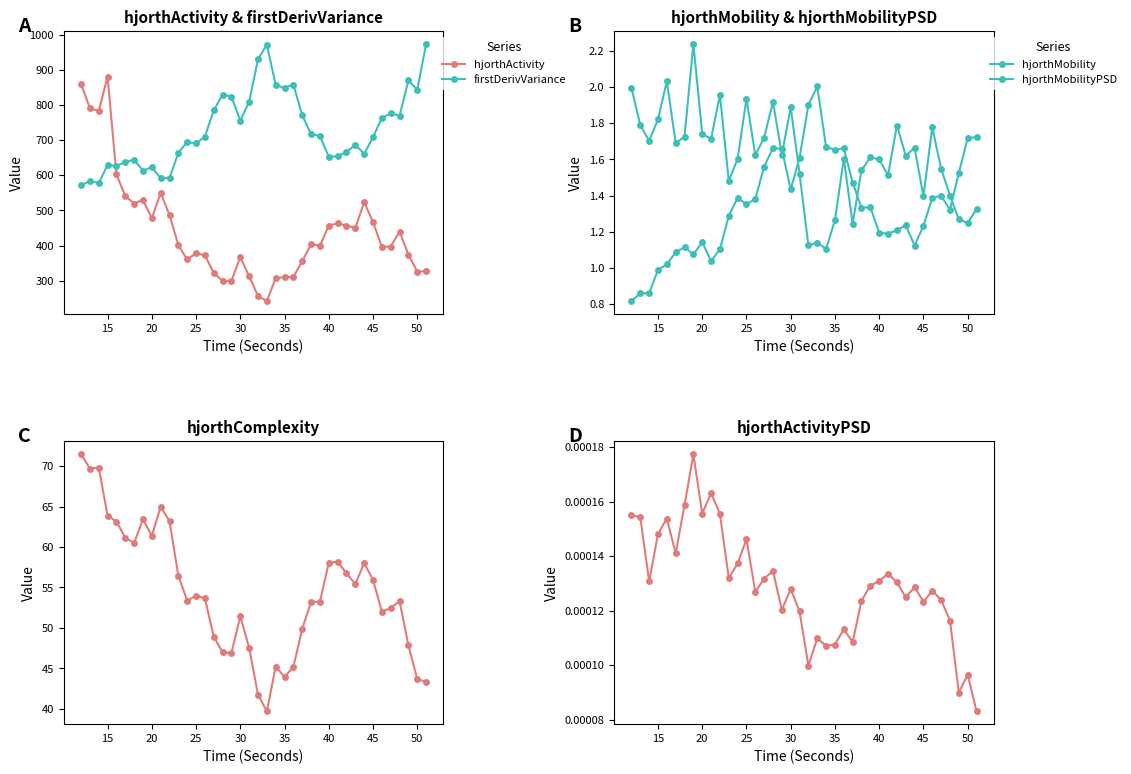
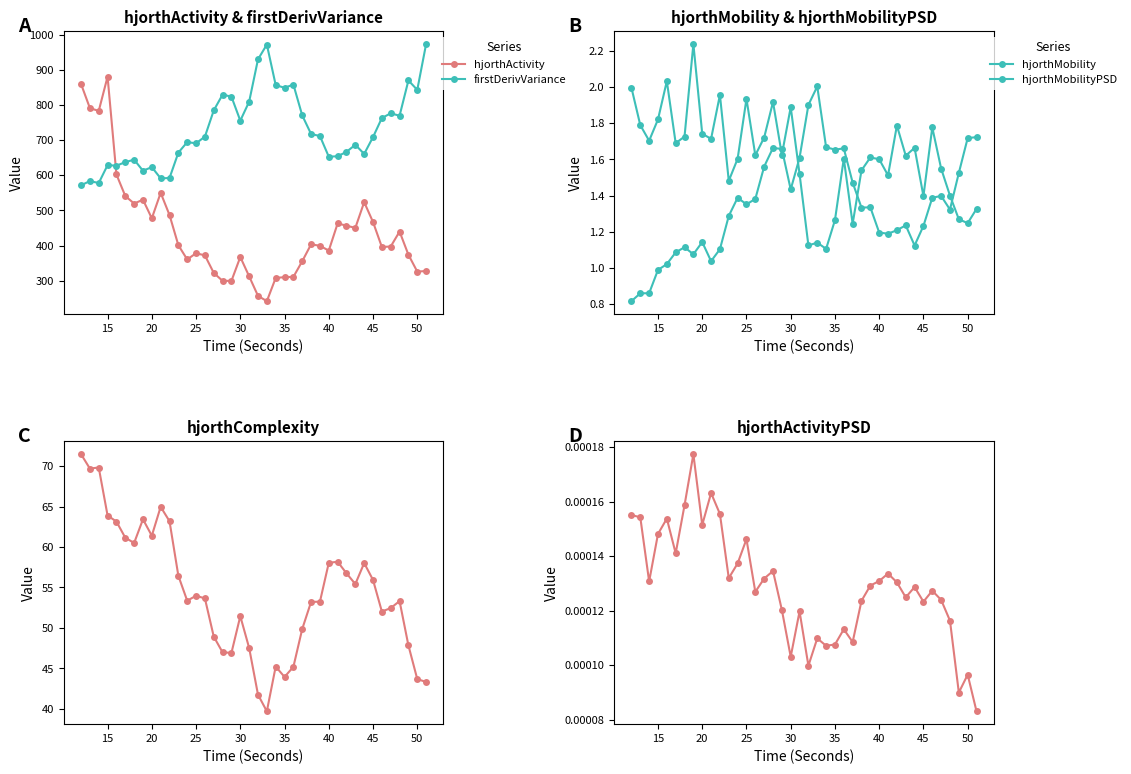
  {
    "hjorthActivity & firstDerivVariance": {
      "hjorthActivity": {
        "15": 880,
        "20": 480,
        "25": 380,
        "30": 370,
        "35": 310,
-       "40": 460,
+       "40": 390,
        "45": 470,
        "50": 330
      },
      "firstDerivVariance": {
        "15": 630,
        "20": 620,
        "25": 690,
        "30": 760,
        "35": 850,
        "40": 650,
        "45": 710,
        "50": 840
      }
    },
    "hjorthComplexity": {
      "15": 64,
      "20": 61,
      "25": 54,
      "30": 51,
      "35": 44,
      "40": 58,
      "45": 56,
      "50": 44
    },
    "hjorthActivityPSD": {
      "15": 0.000148,
-     "20": 0.000156,
+     "20": 0.000151,
      "25": 0.000146,
-     "30": 0.000128,
+     "30": 0.000103,
      "35": 0.000108,
      "40": 0.000131,
      "45": 0.000123,
      "50": 0.000097
    }
  }
